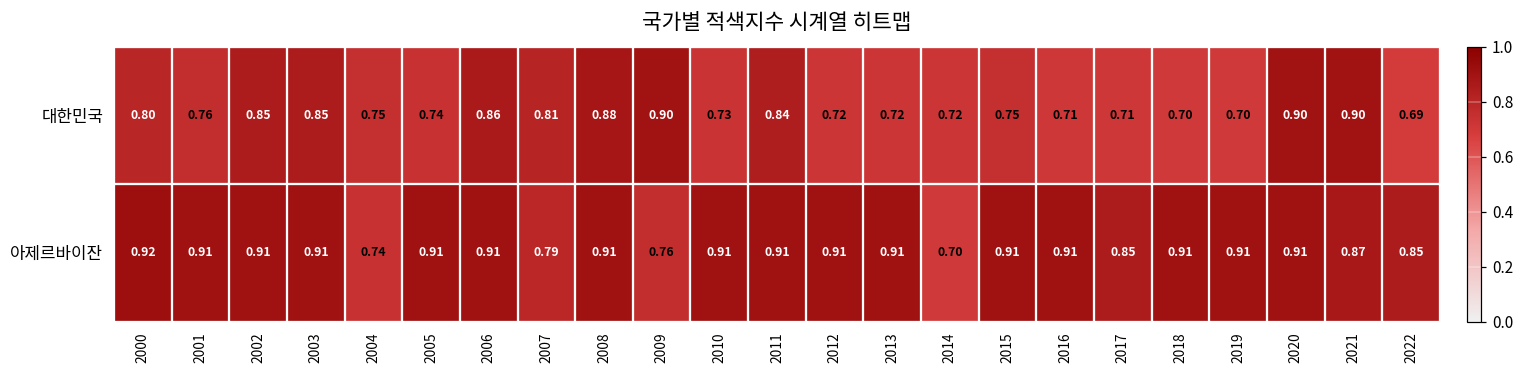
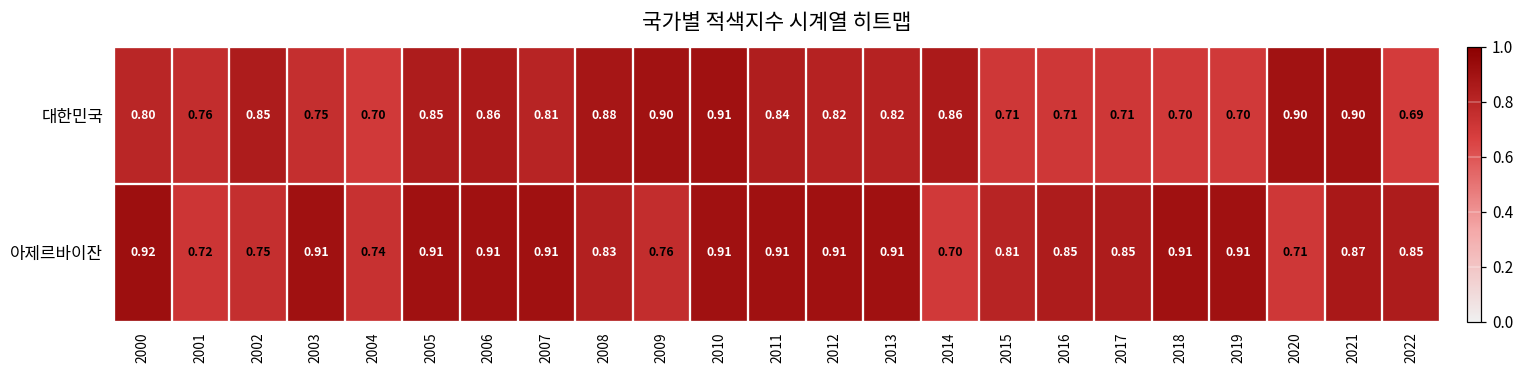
  {
    "대한민국": {
      "2000": 0.80,
      "2001": 0.76,
      "2002": 0.85,
-     "2003": 0.85,
-     "2004": 0.75,
-     "2005": 0.74,
+     "2003": 0.75,
+     "2004": 0.70,
+     "2005": 0.85,
      "2006": 0.86,
      "2007": 0.81,
      "2008": 0.88,
      "2009": 0.90,
-     "2010": 0.73,
+     "2010": 0.91,
      "2011": 0.84,
-     "2012": 0.72,
-     "2013": 0.72,
-     "2014": 0.72,
-     "2015": 0.75,
+     "2012": 0.82,
+     "2013": 0.82,
+     "2014": 0.86,
+     "2015": 0.71,
      "2016": 0.71,
      "2017": 0.71,
      "2018": 0.70,
      "2019": 0.70,
      "2020": 0.90,
      "2021": 0.90,
      "2022": 0.69
    },
    "아제르바이잔": {
      "2000": 0.92,
-     "2001": 0.91,
-     "2002": 0.91,
+     "2001": 0.72,
+     "2002": 0.75,
      "2003": 0.91,
      "2004": 0.74,
      "2005": 0.91,
      "2006": 0.91,
-     "2007": 0.79,
-     "2008": 0.91,
+     "2007": 0.91,
+     "2008": 0.83,
      "2009": 0.76,
      "2010": 0.91,
      "2011": 0.91,
      "2012": 0.91,
      "2013": 0.91,
      "2014": 0.70,
-     "2015": 0.91,
-     "2016": 0.91,
+     "2015": 0.81,
+     "2016": 0.85,
      "2017": 0.85,
      "2018": 0.91,
      "2019": 0.91,
-     "2020": 0.91,
+     "2020": 0.71,
      "2021": 0.87,
      "2022": 0.85
    }
  }
